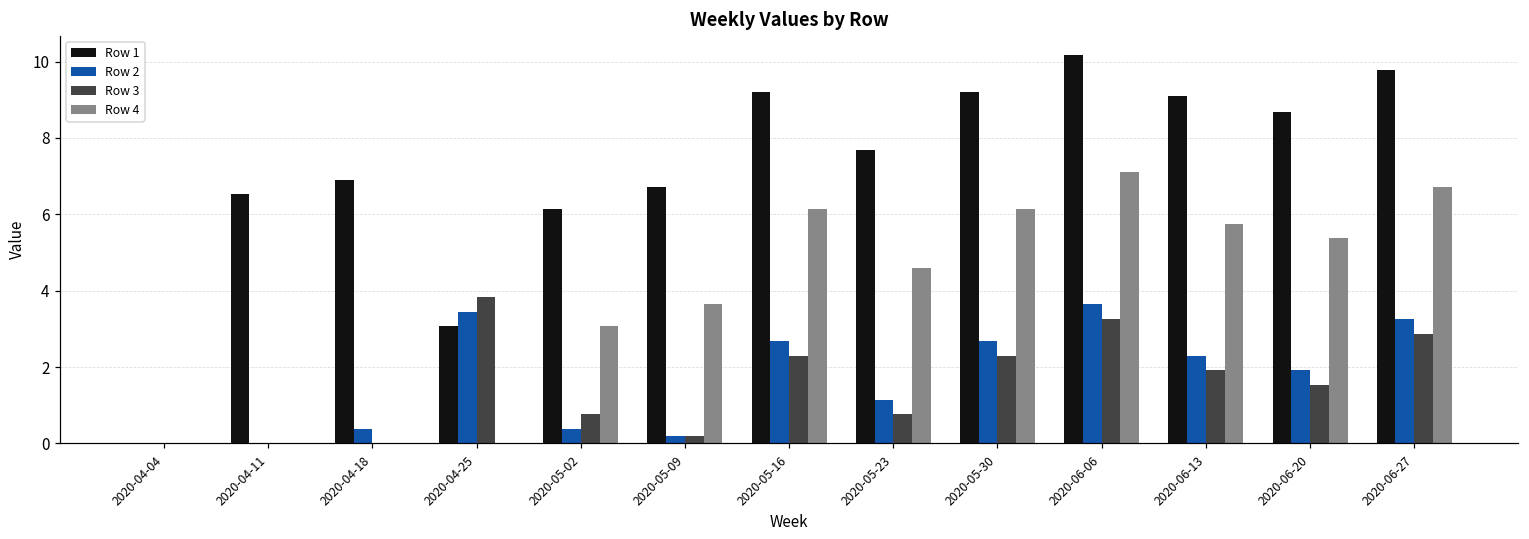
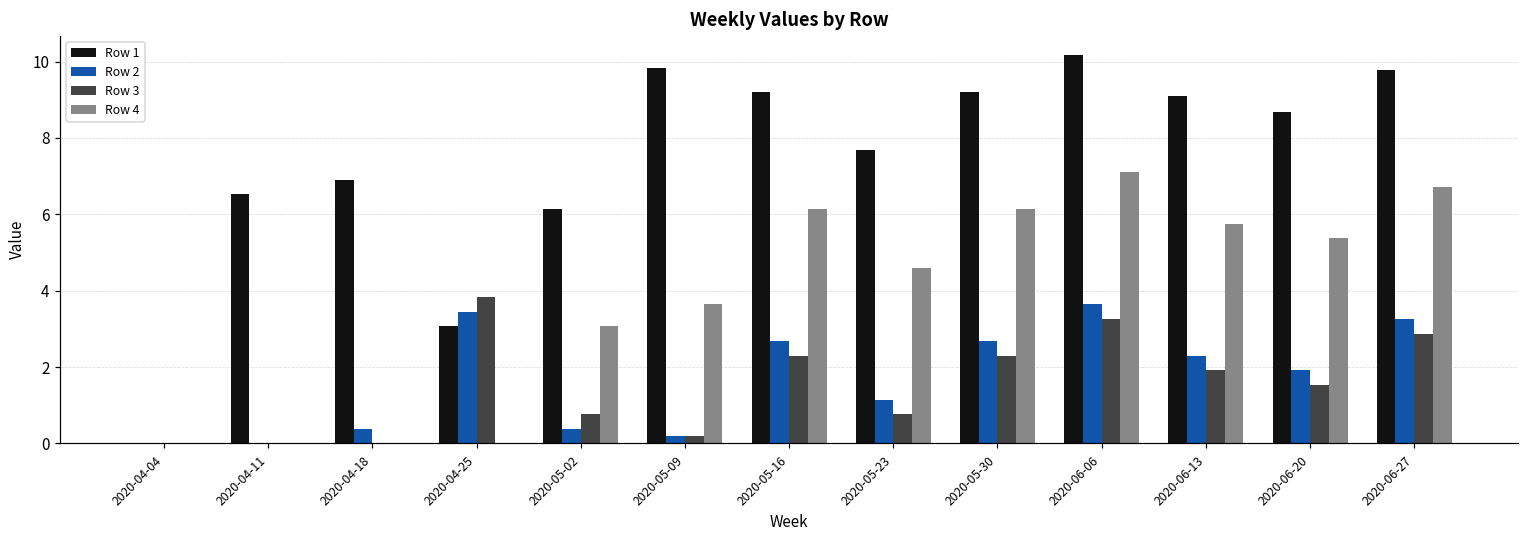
  {
    "Row 1": {
      "2020-04-04": 0.0,
      "2020-04-11": 6.5,
      "2020-04-18": 6.9,
      "2020-04-25": 3.1,
      "2020-05-02": 6.1,
-     "2020-05-09": 6.7,
+     "2020-05-09": 9.8,
      "2020-05-16": 9.2,
      "2020-05-23": 7.7,
      "2020-05-30": 9.2,
      "2020-06-06": 10.2,
      "2020-06-13": 9.1,
      "2020-06-20": 8.7,
      "2020-06-27": 9.8
    },
    "Row 2": {
      "2020-04-04": 0.0,
      "2020-04-11": 0.0,
      "2020-04-18": 0.4,
      "2020-04-25": 3.5,
      "2020-05-02": 0.4,
      "2020-05-09": 0.2,
      "2020-05-16": 2.7,
      "2020-05-23": 1.2,
      "2020-05-30": 2.7,
      "2020-06-06": 3.6,
      "2020-06-13": 2.3,
      "2020-06-20": 1.9,
      "2020-06-27": 3.3
    },
    "Row 3": {
      "2020-04-04": 0.0,
      "2020-04-11": 0.0,
      "2020-04-18": 0.0,
      "2020-04-25": 3.8,
      "2020-05-02": 0.8,
      "2020-05-09": 0.2,
      "2020-05-16": 2.3,
      "2020-05-23": 0.8,
      "2020-05-30": 2.3,
      "2020-06-06": 3.3,
      "2020-06-13": 1.9,
      "2020-06-20": 1.5,
      "2020-06-27": 2.9
    },
    "Row 4": {
      "2020-04-04": 0.0,
      "2020-04-11": 0.0,
      "2020-04-18": 0.0,
      "2020-04-25": 0.0,
      "2020-05-02": 3.1,
      "2020-05-09": 3.6,
      "2020-05-16": 6.1,
      "2020-05-23": 4.6,
      "2020-05-30": 6.1,
      "2020-06-06": 7.1,
      "2020-06-13": 5.8,
      "2020-06-20": 5.4,
      "2020-06-27": 6.7
    }
  }
